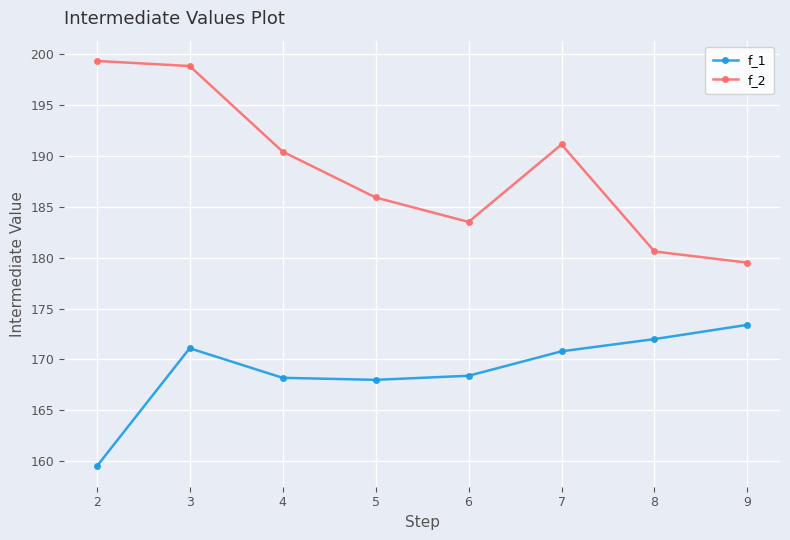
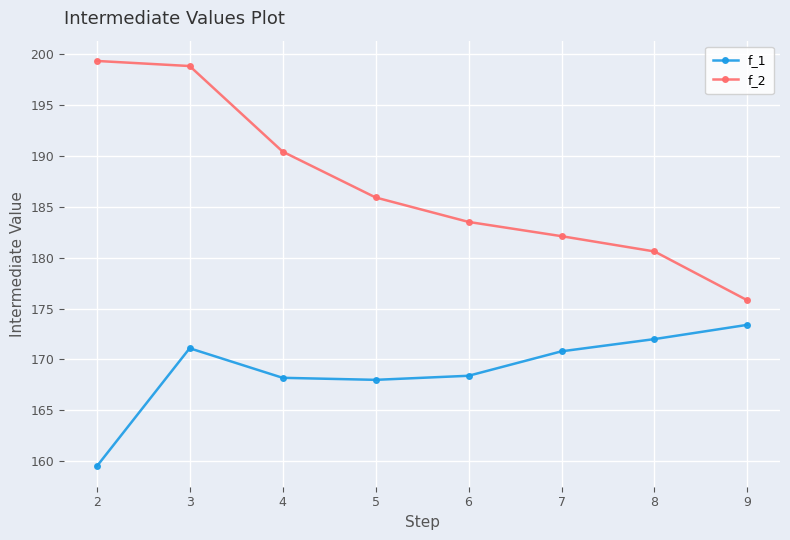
  {
    "f_1": {
      "2": 159.5,
      "3": 171.1,
      "4": 168.2,
      "5": 168.0,
      "6": 168.4,
      "7": 170.8,
      "8": 172.0,
      "9": 173.4
    },
    "f_2": {
      "2": 199.3,
      "3": 198.8,
      "4": 190.4,
      "5": 185.9,
      "6": 183.5,
-     "7": 191.1,
+     "7": 182.1,
      "8": 180.6,
-     "9": 179.5
+     "9": 175.8
    }
  }
